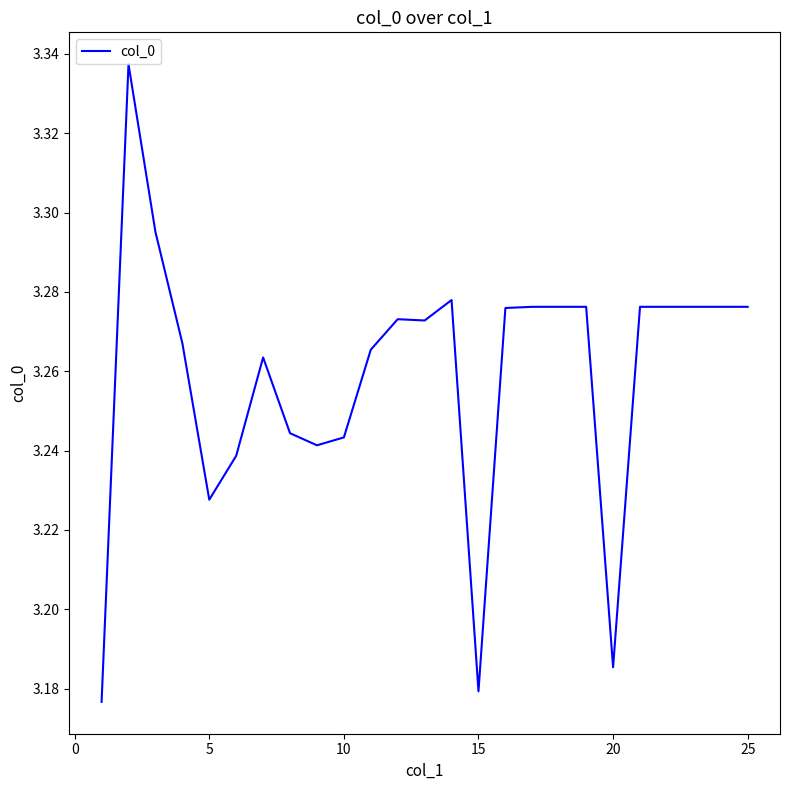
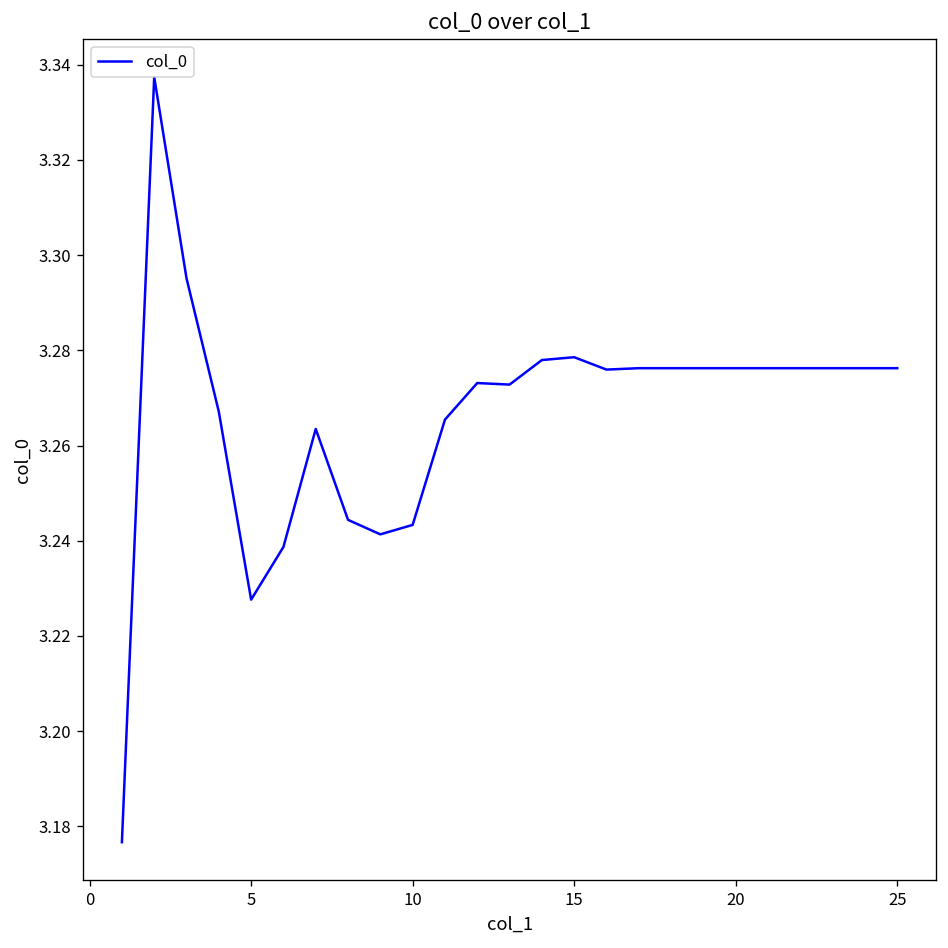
  {
    "5": 3.228,
    "10": 3.243,
-   "15": 3.179,
-   "20": 3.185,
+   "15": 3.279,
+   "20": 3.276,
    "25": 3.276
  }
